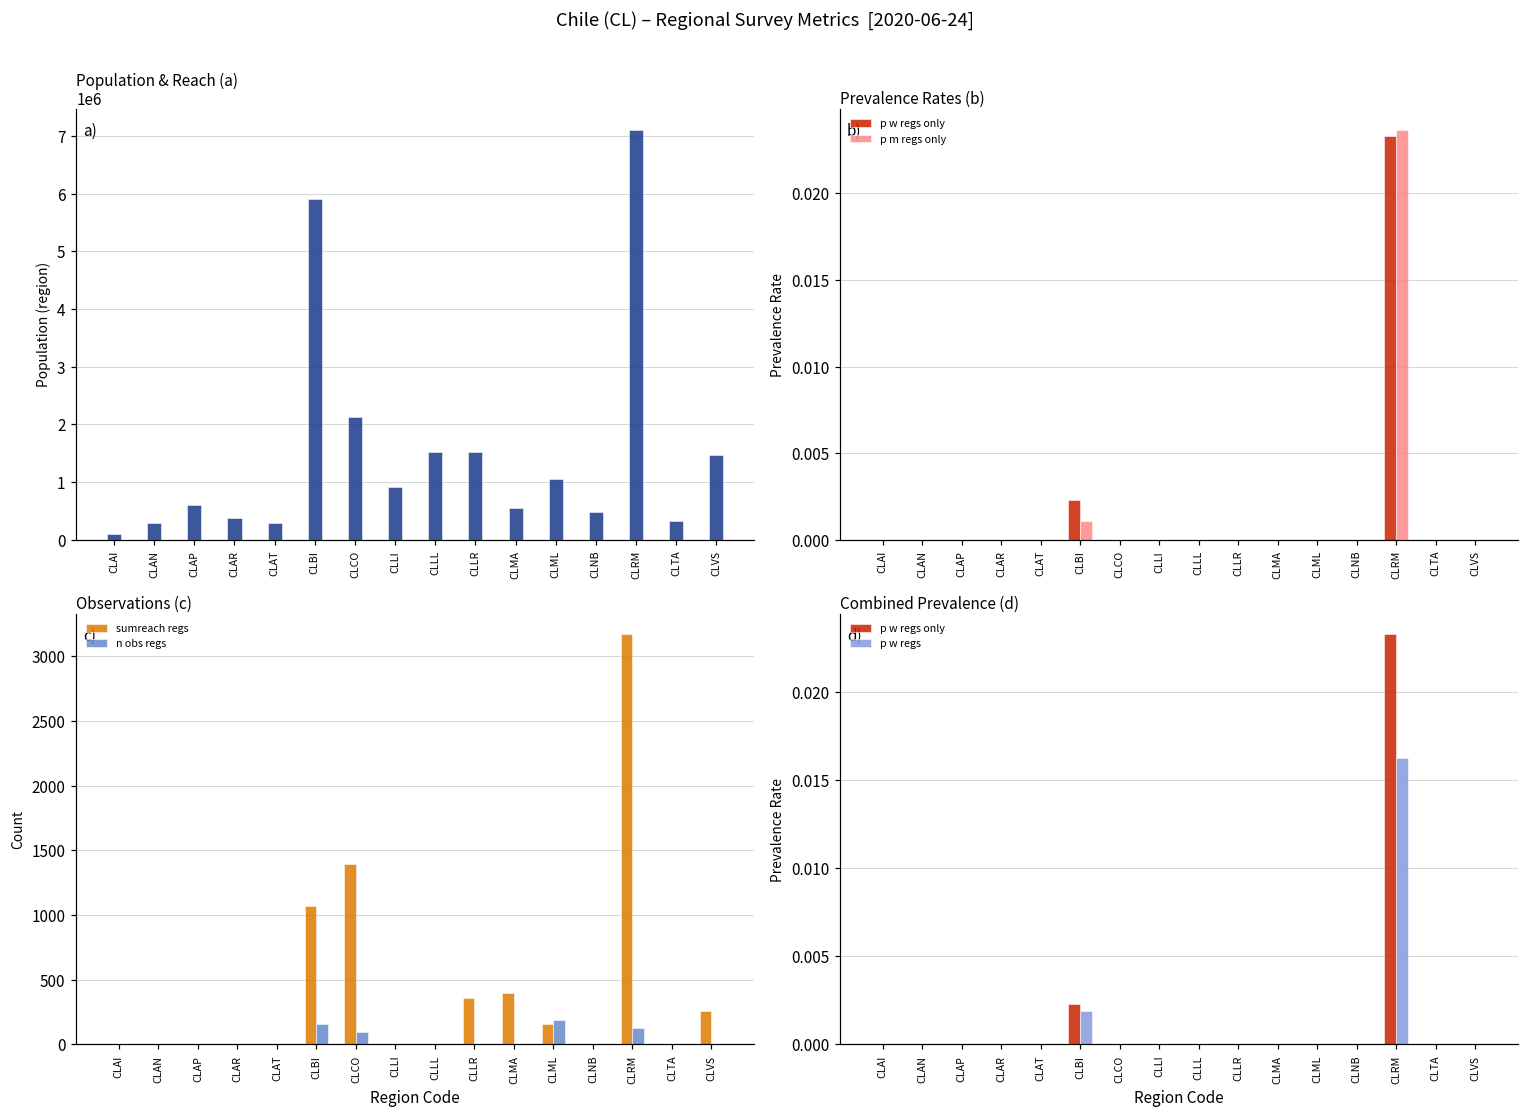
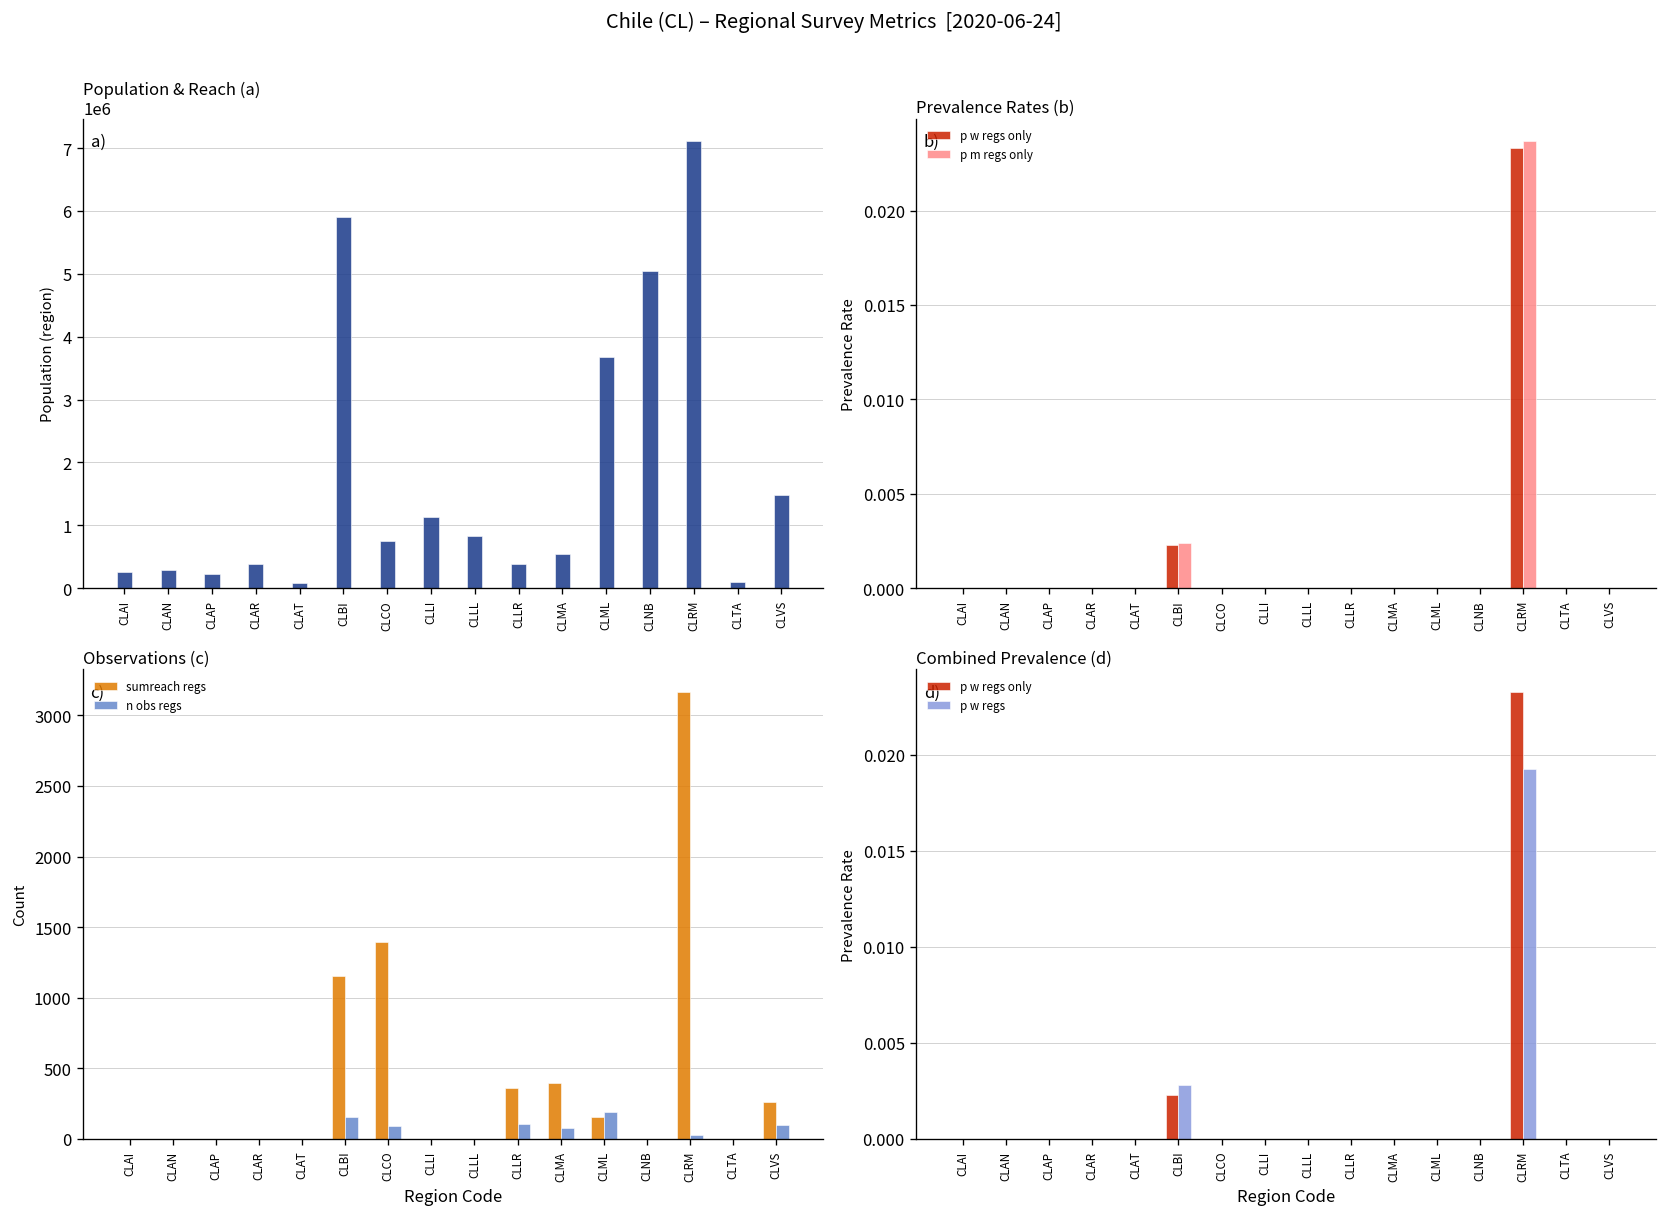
  {
    "Population & Reach (a)": {
-     "CLAI": 100000,
+     "CLAI": 300000,
      "CLAN": 300000,
-     "CLAP": 600000,
+     "CLAP": 200000,
      "CLAR": 400000,
-     "CLAT": 300000,
+     "CLAT": 100000,
      "CLBI": 5900000,
-     "CLCO": 2100000,
-     "CLLI": 900000,
-     "CLLL": 1500000,
-     "CLLR": 1500000,
+     "CLCO": 800000,
+     "CLLI": 1100000,
+     "CLLL": 800000,
+     "CLLR": 400000,
      "CLMA": 500000,
-     "CLML": 1000000,
-     "CLNB": 500000,
+     "CLML": 3700000,
+     "CLNB": 5000000,
      "CLRM": 7100000,
-     "CLTA": 300000,
+     "CLTA": 100000,
      "CLVS": 1500000
    },
    "Prevalence Rates (b)": {
      "p w regs only": {
        "CLAI": 0.0000,
        "CLAN": 0.0000,
        "CLAP": 0.0000,
        "CLAR": 0.0000,
        "CLAT": 0.0000,
        "CLBI": 0.0023,
        "CLCO": 0.0000,
        "CLLI": 0.0000,
        "CLLL": 0.0000,
        "CLLR": 0.0000,
        "CLMA": 0.0000,
        "CLML": 0.0000,
        "CLNB": 0.0000,
        "CLRM": 0.0233,
        "CLTA": 0.0000,
        "CLVS": 0.0000
      },
      "p m regs only": {
        "CLAI": 0.0000,
        "CLAN": 0.0000,
        "CLAP": 0.0000,
        "CLAR": 0.0000,
        "CLAT": 0.0000,
-       "CLBI": 0.0011,
+       "CLBI": 0.0024,
        "CLCO": 0.0000,
        "CLLI": 0.0000,
        "CLLL": 0.0000,
        "CLLR": 0.0000,
        "CLMA": 0.0000,
        "CLML": 0.0000,
        "CLNB": 0.0000,
        "CLRM": 0.0237,
        "CLTA": 0.0000,
        "CLVS": 0.0000
      }
    },
    "Observations (c)": {
      "sumreach regs": {
        "CLAI": 0,
        "CLAN": 0,
        "CLAP": 0,
        "CLAR": 0,
        "CLAT": 0,
-       "CLBI": 1070,
+       "CLBI": 1160,
        "CLCO": 1400,
        "CLLI": 0,
        "CLLL": 0,
        "CLLR": 360,
        "CLMA": 400,
        "CLML": 160,
        "CLNB": 0,
        "CLRM": 3170,
        "CLTA": 0,
        "CLVS": 260
      },
      "n obs regs": {
        "CLAI": 0,
        "CLAN": 0,
        "CLAP": 0,
        "CLAR": 0,
        "CLAT": 0,
        "CLBI": 160,
        "CLCO": 90,
        "CLLI": 0,
        "CLLL": 0,
-       "CLLR": 0,
-       "CLMA": 0,
+       "CLLR": 110,
+       "CLMA": 80,
        "CLML": 190,
        "CLNB": 0,
-       "CLRM": 130,
+       "CLRM": 30,
        "CLTA": 0,
-       "CLVS": 0
+       "CLVS": 100
      }
    },
    "Combined Prevalence (d)": {
      "p w regs only": {
        "CLAI": 0.0000,
        "CLAN": 0.0000,
        "CLAP": 0.0000,
        "CLAR": 0.0000,
        "CLAT": 0.0000,
        "CLBI": 0.0023,
        "CLCO": 0.0000,
        "CLLI": 0.0000,
        "CLLL": 0.0000,
        "CLLR": 0.0000,
        "CLMA": 0.0000,
        "CLML": 0.0000,
        "CLNB": 0.0000,
        "CLRM": 0.0233,
        "CLTA": 0.0000,
        "CLVS": 0.0000
      },
      "p w regs": {
        "CLAI": 0.0000,
        "CLAN": 0.0000,
        "CLAP": 0.0000,
        "CLAR": 0.0000,
        "CLAT": 0.0000,
-       "CLBI": 0.0019,
+       "CLBI": 0.0028,
        "CLCO": 0.0000,
        "CLLI": 0.0000,
        "CLLL": 0.0000,
        "CLLR": 0.0000,
        "CLMA": 0.0000,
        "CLML": 0.0000,
        "CLNB": 0.0000,
-       "CLRM": 0.0163,
+       "CLRM": 0.0193,
        "CLTA": 0.0000,
        "CLVS": 0.0000
      }
    }
  }
